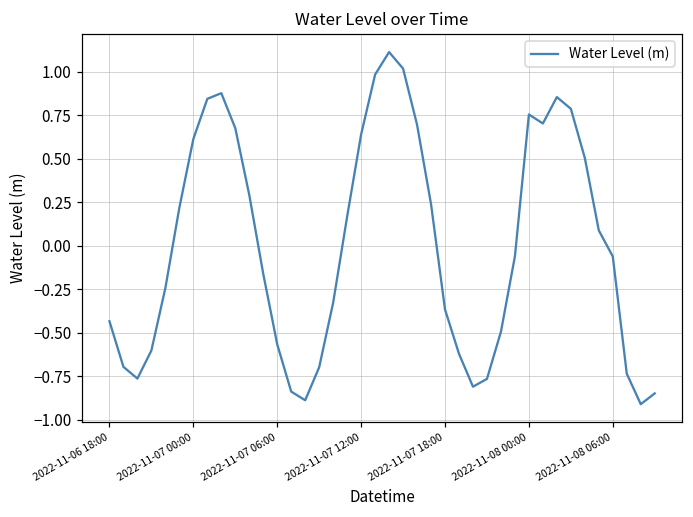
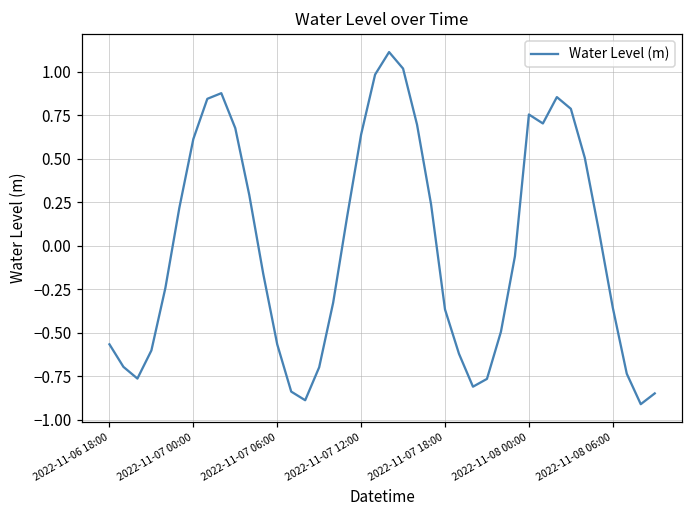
  {
-   "2022-11-06 18:00": -0.43,
+   "2022-11-06 18:00": -0.57,
    "2022-11-07 00:00": 0.61,
    "2022-11-07 06:00": -0.57,
    "2022-11-07 12:00": 0.64,
    "2022-11-07 18:00": -0.37,
    "2022-11-08 00:00": 0.75,
-   "2022-11-08 06:00": -0.06
+   "2022-11-08 06:00": -0.36
  }
